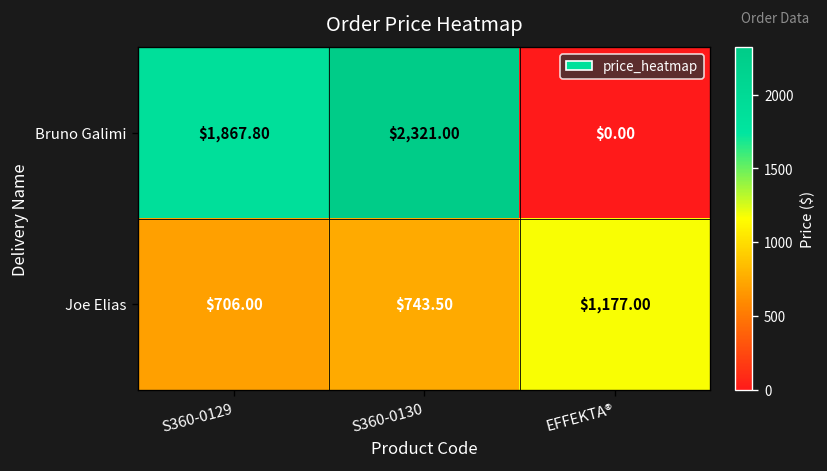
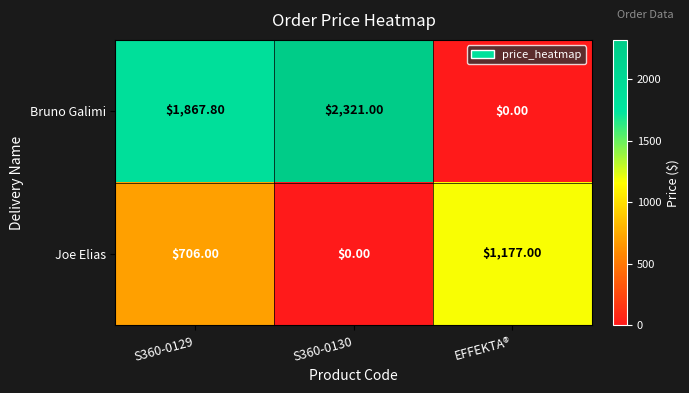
  {
    "Bruno Galimi": {
      "S360-0129": "$1,867.80",
      "S360-0130": "$2,321.00",
      "EFFEKTA®": "$0.00"
    },
    "Joe Elias": {
      "S360-0129": "$706.00",
-     "S360-0130": "$743.50",
+     "S360-0130": "$0.00",
      "EFFEKTA®": "$1,177.00"
    }
  }
